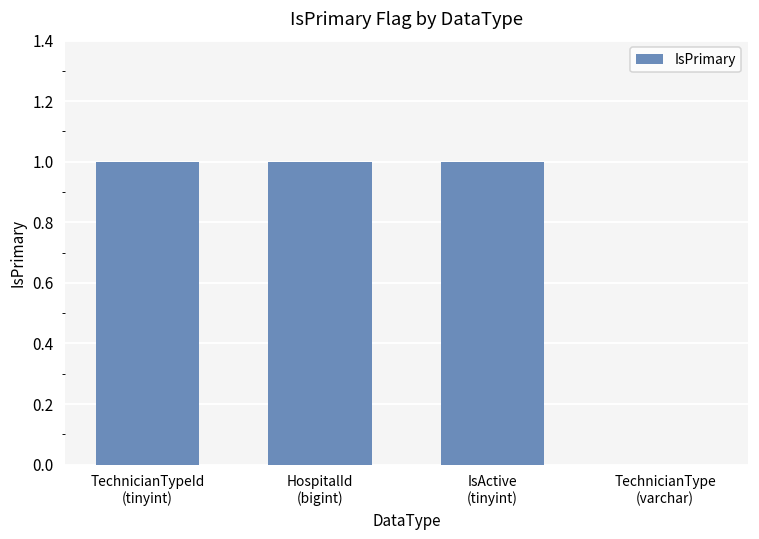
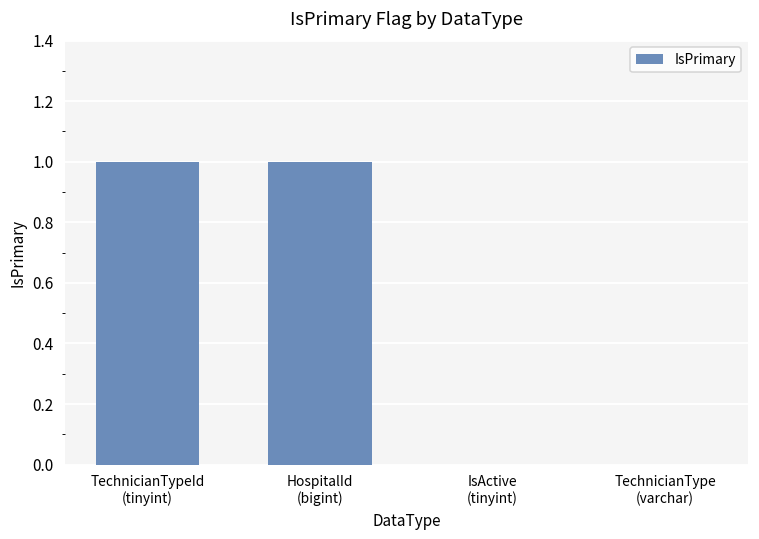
  {
    "TechnicianTypeId (tinyint)": 1,
    "HospitalId (bigint)": 1,
-   "IsActive (tinyint)": 1,
+   "IsActive (tinyint)": 0,
    "TechnicianType (varchar)": 0
  }
